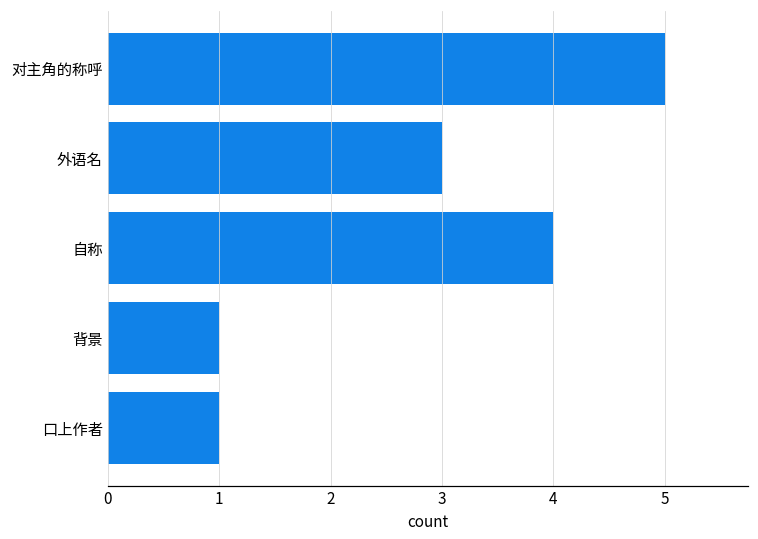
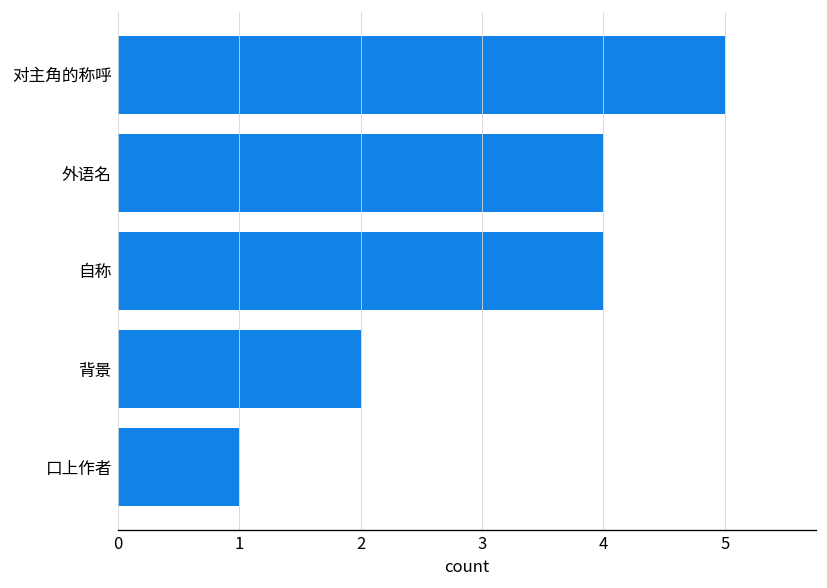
  {
    "对主角的称呼": 5,
-   "外语名": 3,
+   "外语名": 4,
    "自称": 4,
-   "背景": 1,
+   "背景": 2,
    "口上作者": 1
  }
